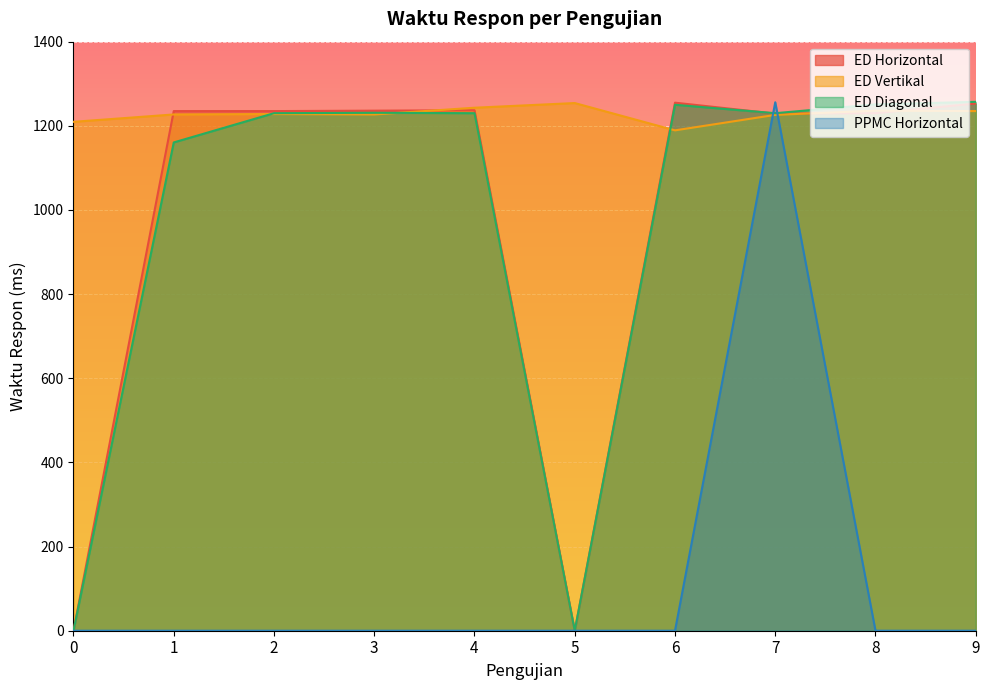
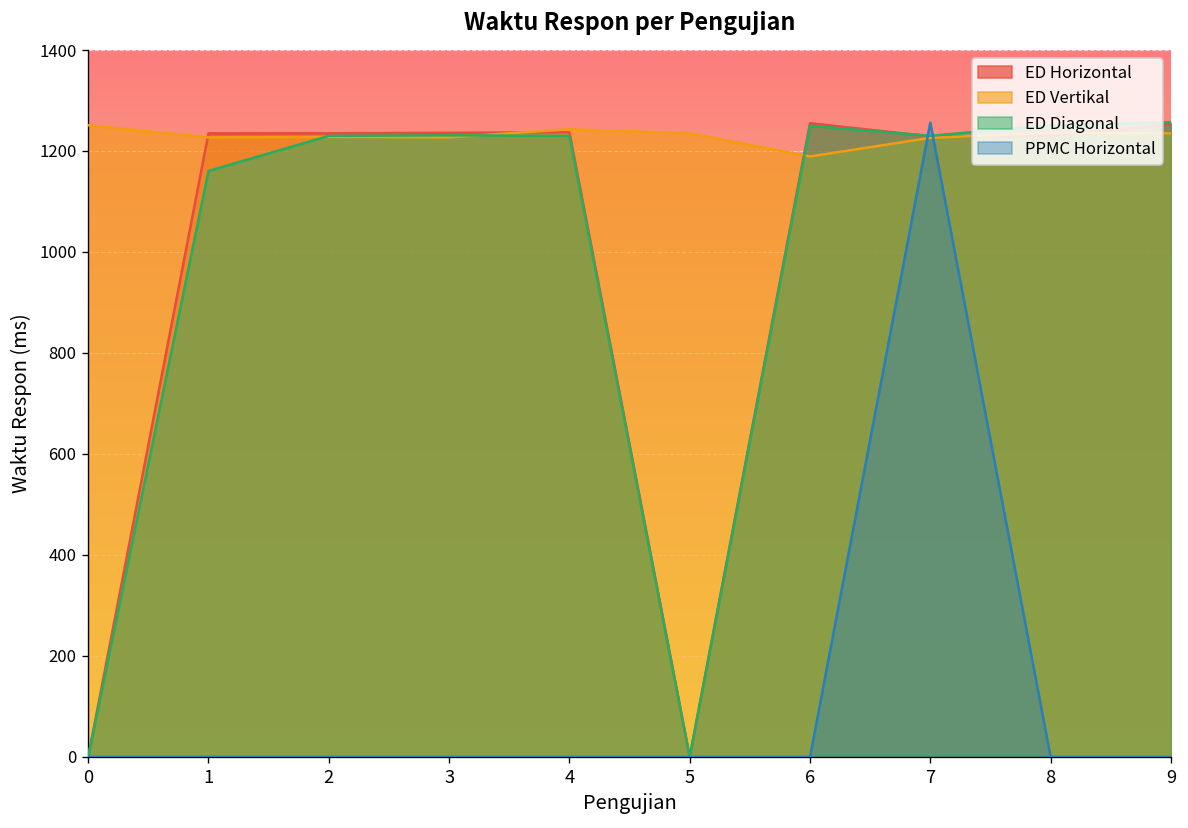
  {
    "ED Horizontal": {
      "1": 1240
    },
    "ED Vertikal": {
-     "0": 1210,
+     "0": 1250,
      "1": 1230,
-     "5": 1250,
+     "5": 1240,
      "6": 1190,
      "9": 1240
    },
    "ED Diagonal": {
      "1": 1160,
      "4": 1230
    },
    "PPMC Horizontal": {
      "1": 0,
      "2": 0,
      "3": 0,
      "4": 0,
      "6": 0,
      "7": 1260,
      "8": 0,
      "9": 0
    }
  }
